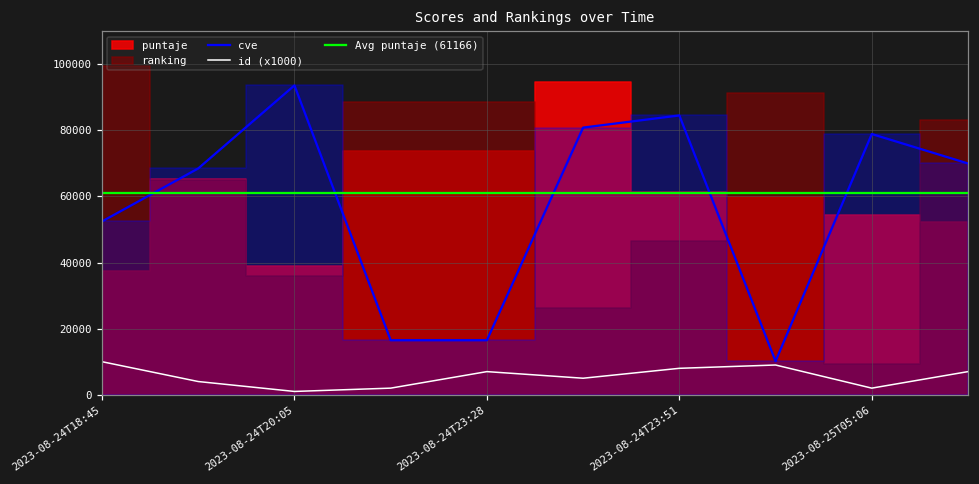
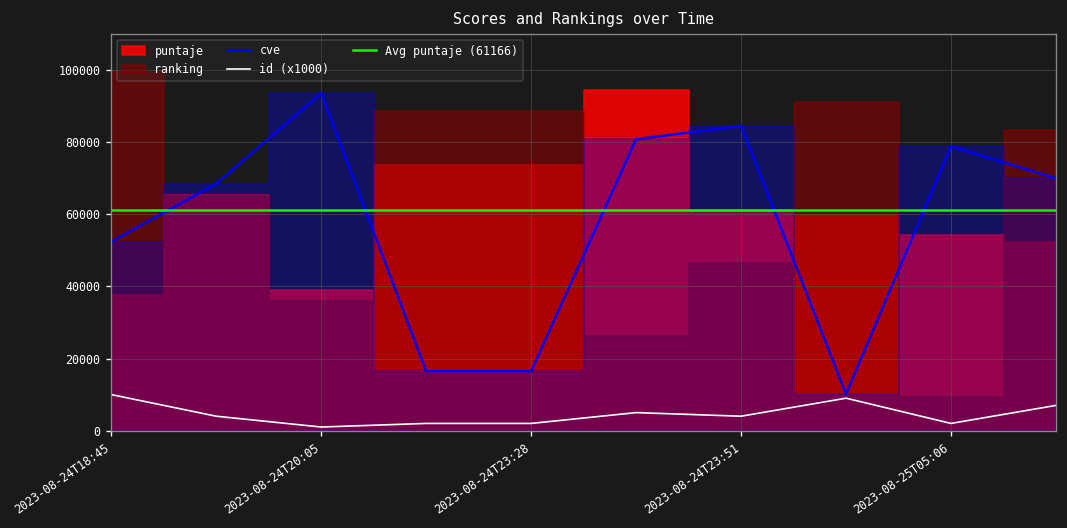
  {
    "id (x1000)": {
      "2023-08-24T18:45": 10000,
      "2023-08-24T20:05": 1000,
-     "2023-08-24T23:28": 7000,
-     "2023-08-24T23:51": 8000,
+     "2023-08-24T23:28": 2000,
+     "2023-08-24T23:51": 4000,
      "2023-08-25T05:06": 2000
    }
  }
